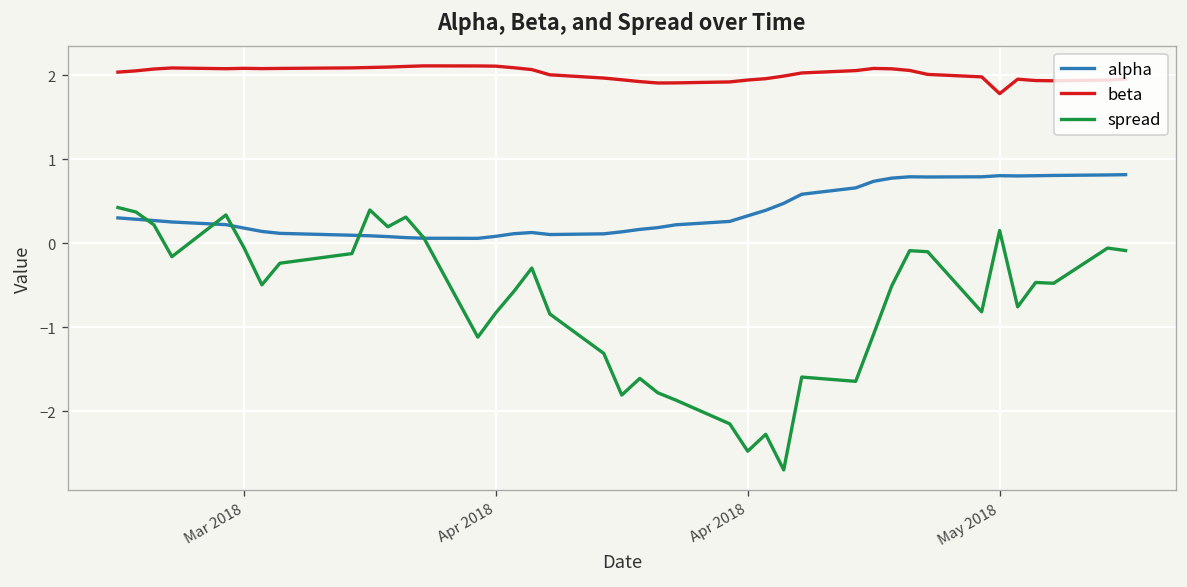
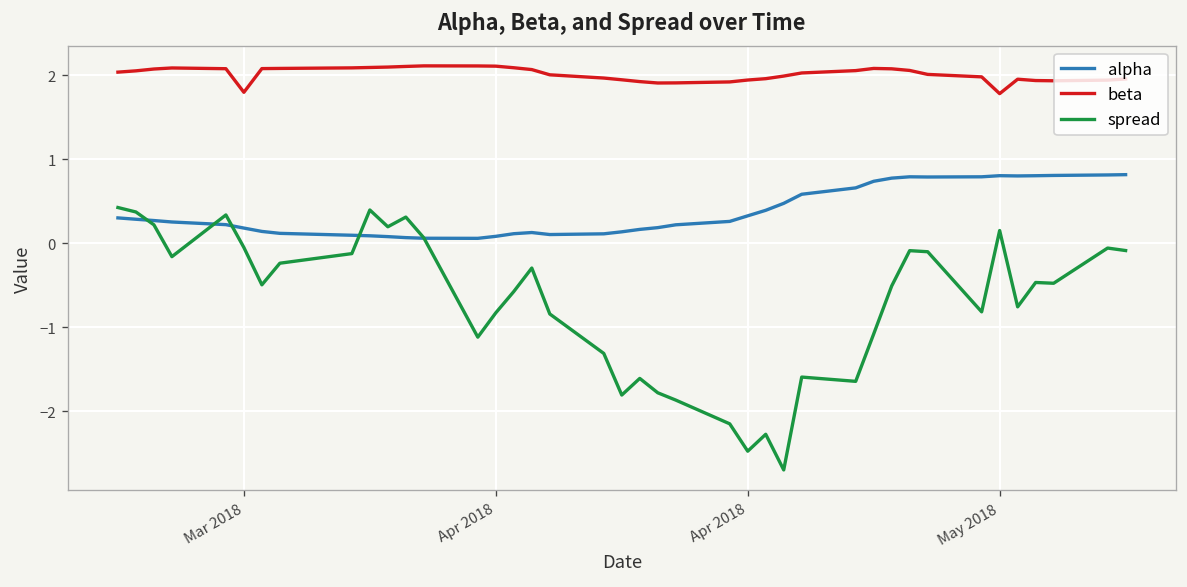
  {
    "alpha": {
      "Mar 2018": 0.2,
      "May 2018": 0.8
    },
    "beta": {
-     "Mar 2018": 2.1,
+     "Mar 2018": 1.8,
      "May 2018": 1.8
    },
    "spread": {
      "Mar 2018": 0.0,
      "May 2018": 0.2
    }
  }
